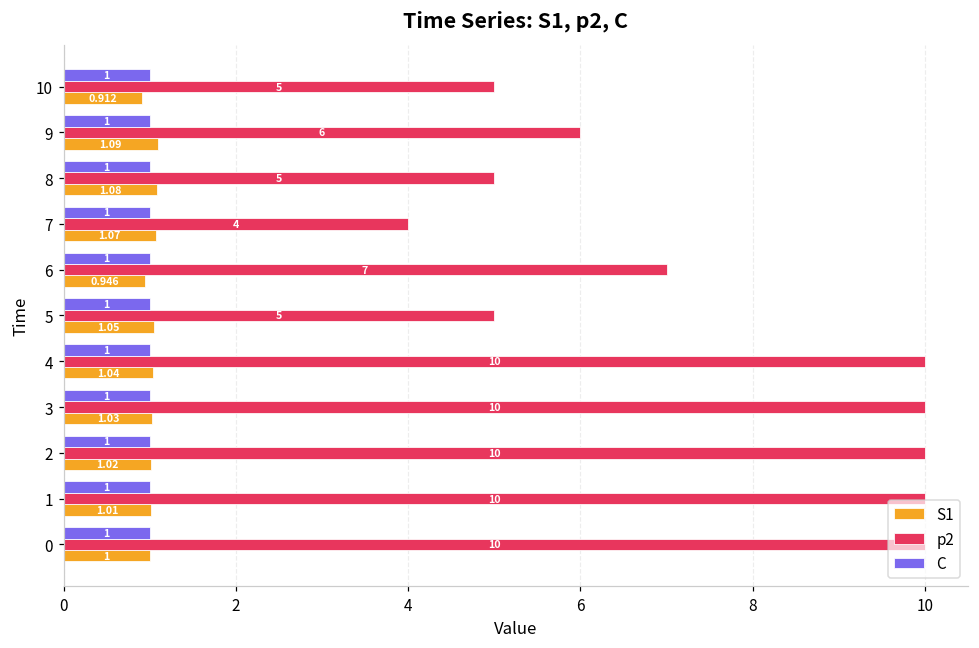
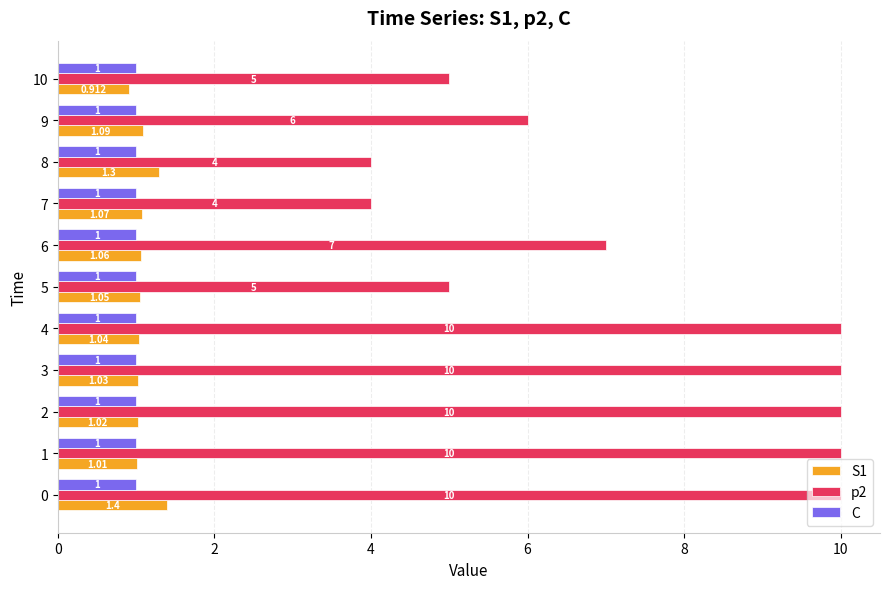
  {
    "S1": {
      "10": 0.912,
      "9": 1.09,
-     "8": 1.08,
+     "8": 1.3,
      "7": 1.07,
-     "6": 0.946,
+     "6": 1.06,
      "5": 1.05,
      "4": 1.04,
      "3": 1.03,
      "2": 1.02,
      "1": 1.01,
-     "0": 1
+     "0": 1.4
    },
    "p2": {
      "10": 5,
      "9": 6,
-     "8": 5,
+     "8": 4,
      "7": 4,
      "6": 7,
      "5": 5,
      "4": 10,
      "3": 10,
      "2": 10,
      "1": 10
    },
    "C": {
      "10": 1,
      "9": 1,
      "8": 1,
      "7": 1,
      "6": 1,
      "5": 1,
      "4": 1,
      "3": 1,
      "2": 1,
      "1": 1,
      "0": 1
    }
  }
